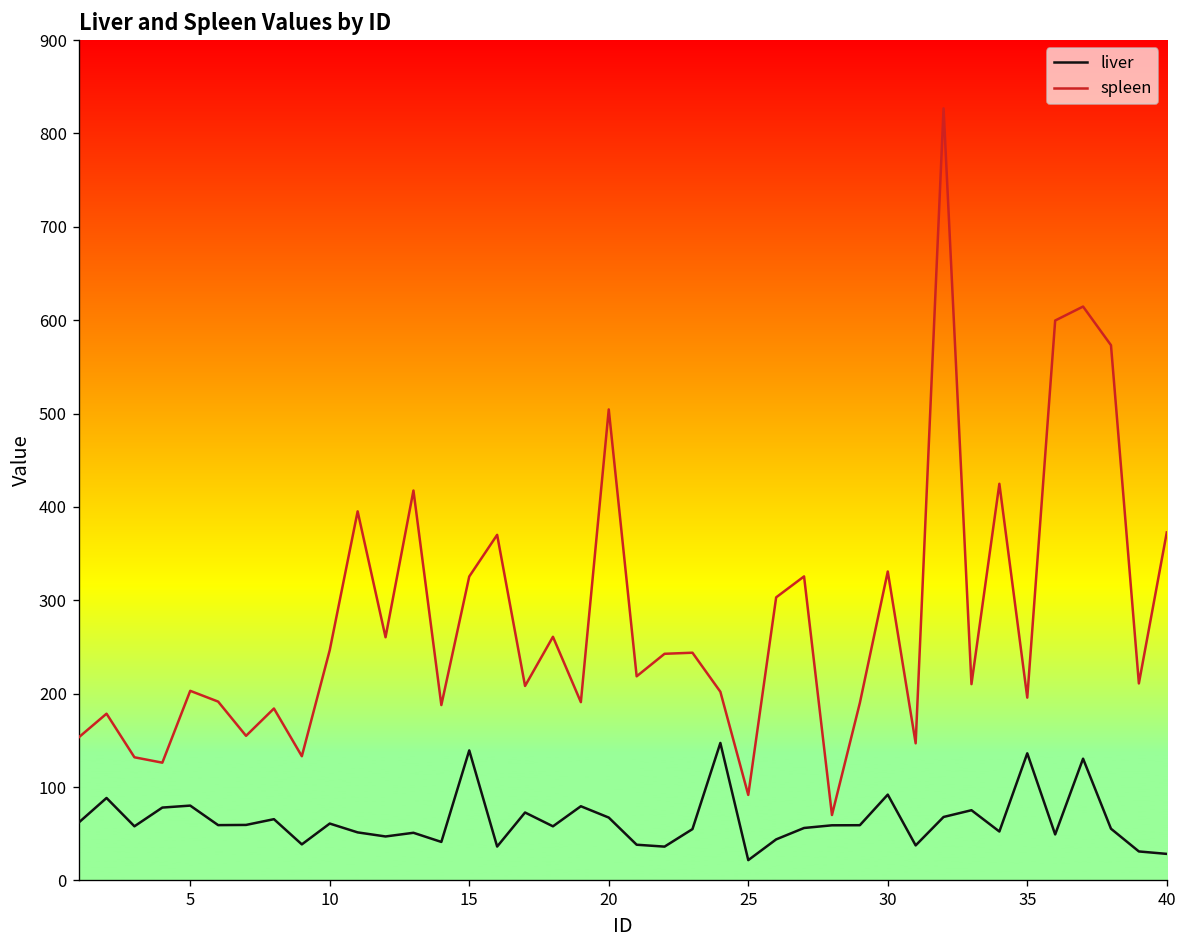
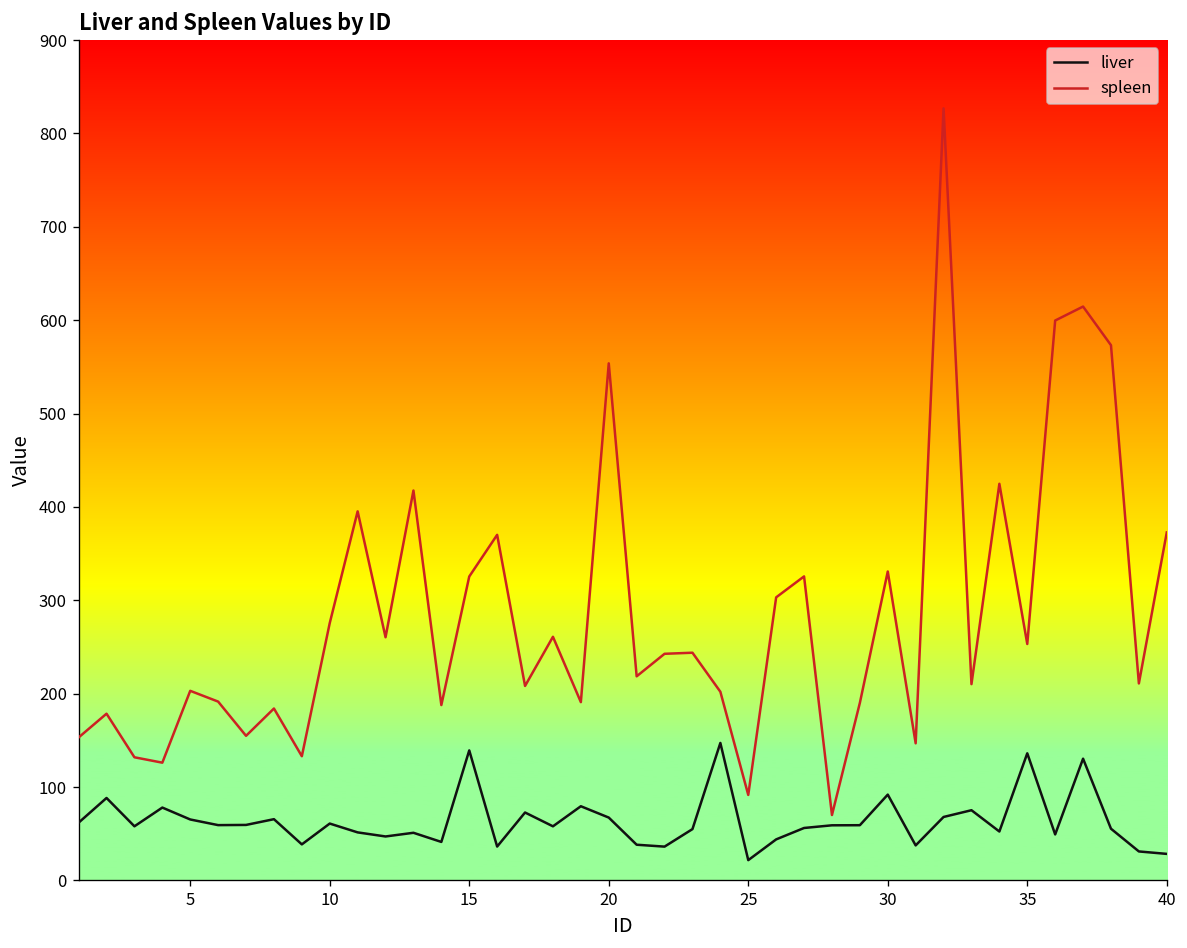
  {
    "liver": {
-     "5": 80,
+     "5": 70,
      "10": 60,
      "15": 140,
      "20": 70,
      "25": 20,
      "30": 90,
      "35": 140,
      "40": 30
    },
    "spleen": {
      "5": 200,
-     "10": 250,
+     "10": 280,
      "15": 330,
-     "20": 500,
+     "20": 550,
      "25": 90,
      "30": 330,
-     "35": 200,
+     "35": 250,
      "40": 370
    }
  }
